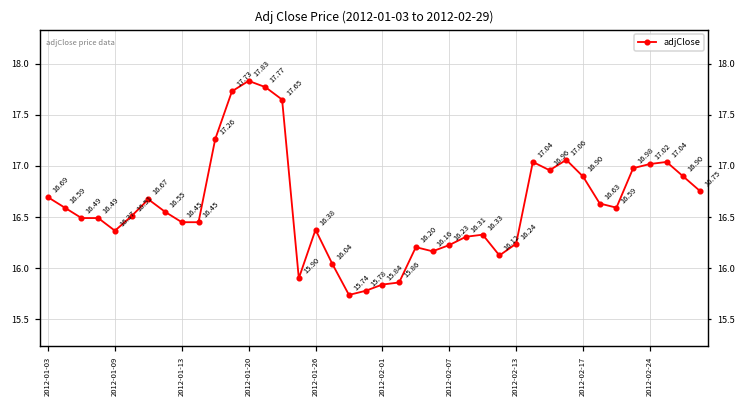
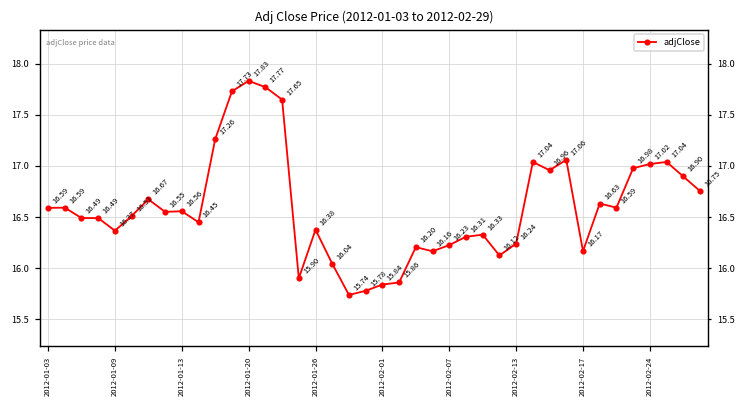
  {
-   "2012-01-03": 16.69,
-   "2012-01-13": 16.45,
+   "2012-01-03": 16.59,
+   "2012-01-13": 16.56,
    "2012-01-20": 17.83,
    "2012-01-26": 16.38,
    "2012-02-13": 16.24,
-   "2012-02-17": 16.90
+   "2012-02-17": 16.17
  }
